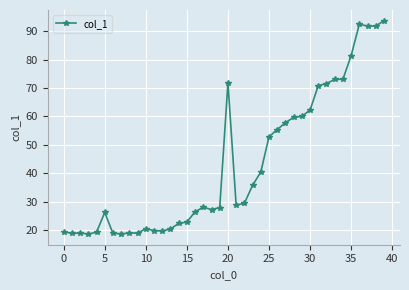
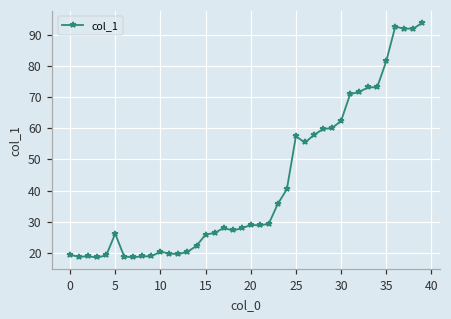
  {
    "0": 19,
    "5": 26,
    "10": 20,
-   "15": 23,
-   "20": 72,
-   "25": 53,
+   "15": 26,
+   "20": 29,
+   "25": 57,
    "30": 62,
    "35": 81
  }
